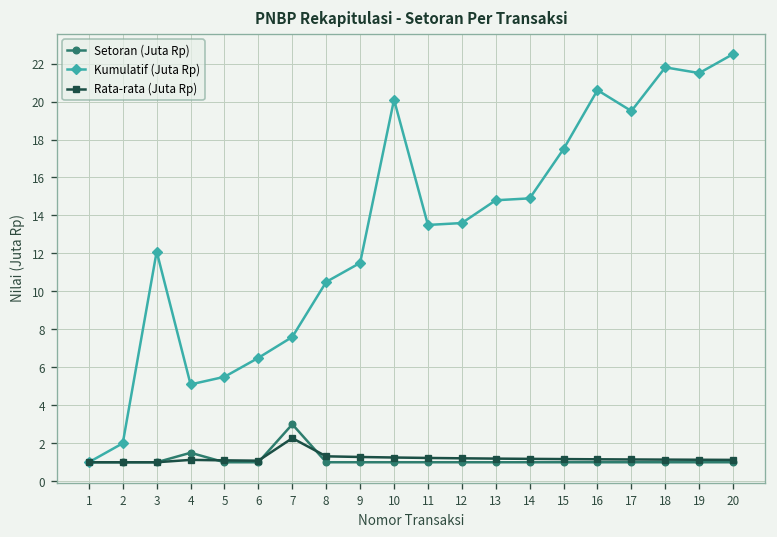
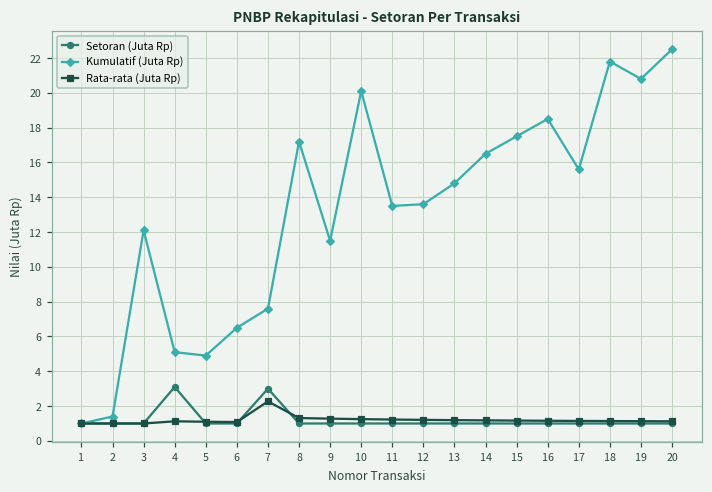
  {
    "Setoran (Juta Rp)": {
-     "4": 1.5,
+     "4": 3.1,
      "7": 3.0,
      "8": 1.0,
      "9": 1.0,
      "10": 1.0,
      "11": 1.0,
      "12": 1.0,
      "13": 1.0,
      "14": 1.0,
      "15": 1.0
    },
    "Kumulatif (Juta Rp)": {
-     "2": 2.0,
+     "2": 1.4,
      "3": 12.1,
      "4": 5.1,
-     "5": 5.5,
+     "5": 4.9,
      "6": 6.5,
      "7": 7.6,
-     "8": 10.5,
+     "8": 17.2,
      "9": 11.5,
      "10": 20.1,
      "11": 13.5,
      "12": 13.6,
      "13": 14.8,
-     "14": 14.9,
+     "14": 16.5,
      "15": 17.5,
-     "16": 20.6,
-     "17": 19.5,
+     "16": 18.5,
+     "17": 15.6,
      "18": 21.8,
-     "19": 21.5,
+     "19": 20.8,
      "20": 22.5
    },
    "Rata-rata (Juta Rp)": {
      "4": 1.1,
      "7": 2.3,
      "8": 1.3,
      "9": 1.3,
      "10": 1.3,
      "11": 1.2,
      "12": 1.2,
      "13": 1.2,
      "14": 1.2,
      "15": 1.2
    }
  }
